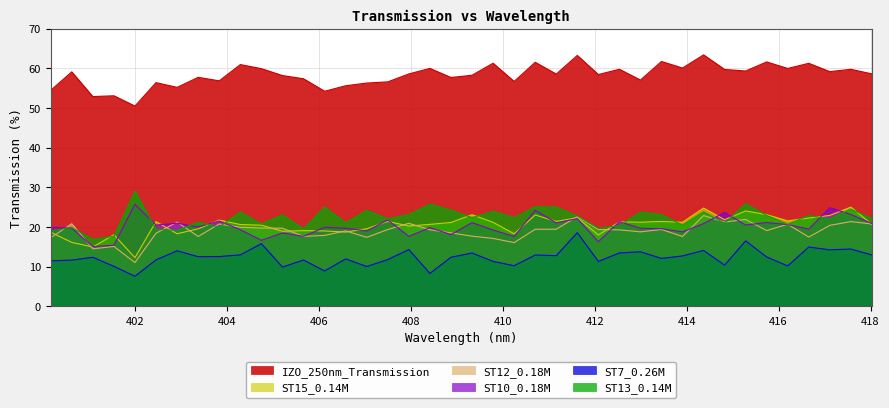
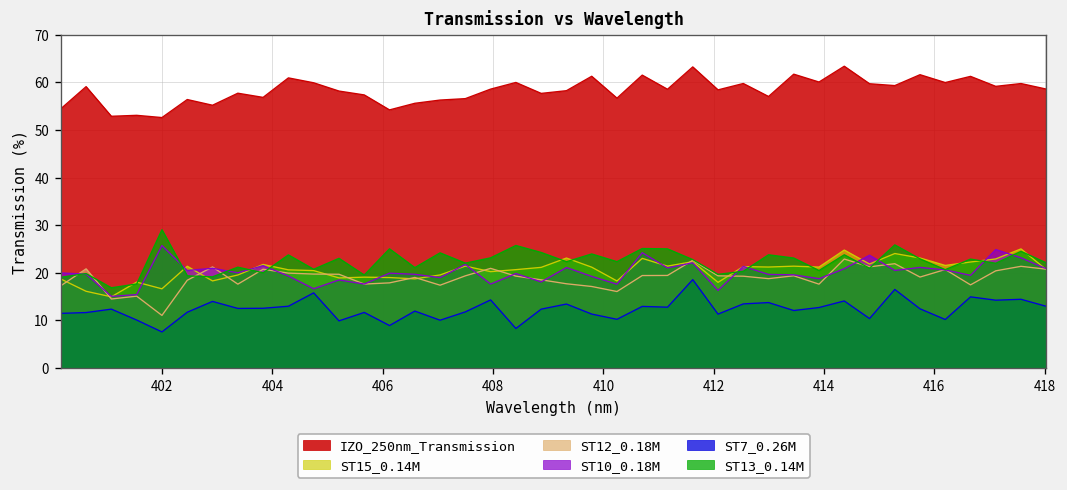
  {
    "IZO_250nm_Transmission": {
-     "402": 51
+     "402": 53
    },
    "ST15_0.14M": {
-     "402": 12
+     "402": 17
    },
    "ST12_0.18M": {
      "402": 11
    },
    "ST10_0.18M": {
      "402": 26
    },
    "ST7_0.26M": {
      "402": 8
    },
    "ST13_0.14M": {
      "402": 29
    }
  }
